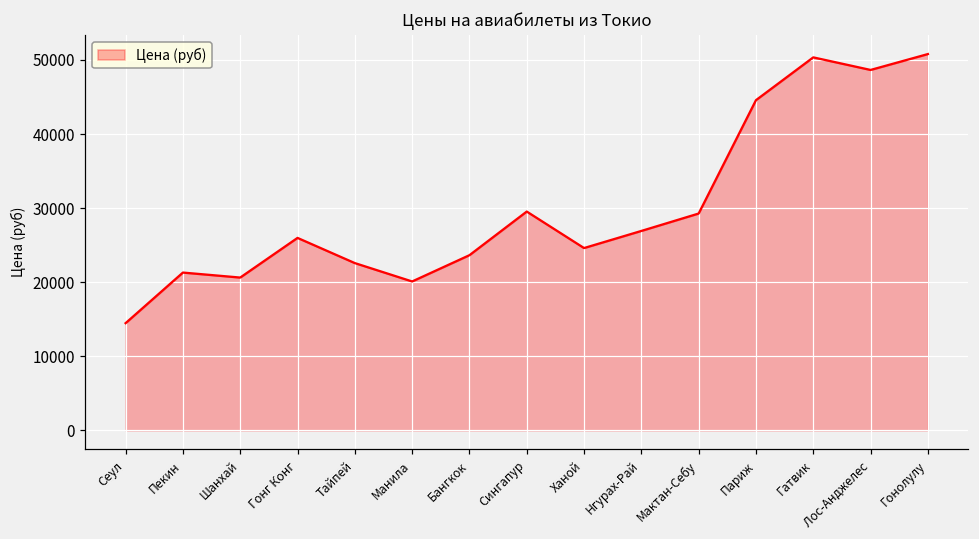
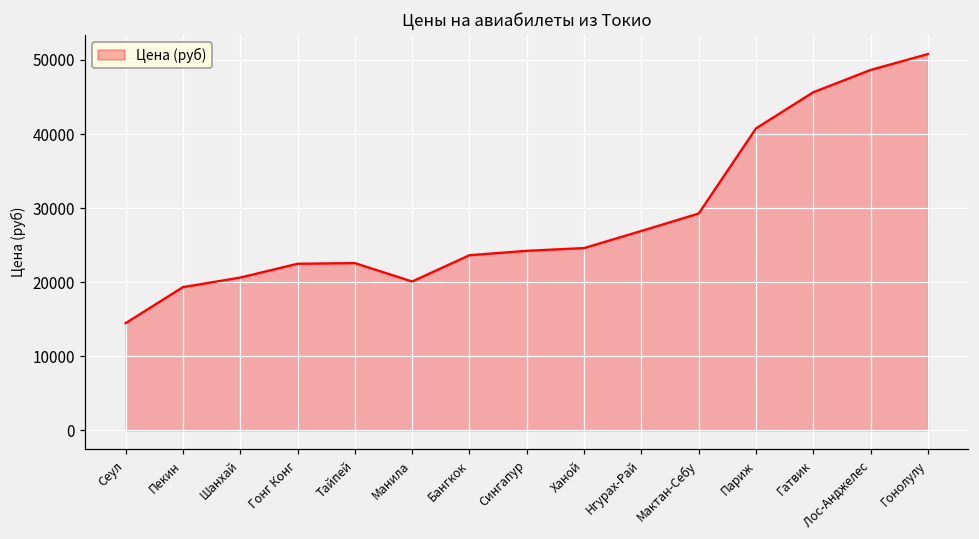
  {
    "Сеул": 14000,
-   "Пекин": 21000,
+   "Пекин": 19000,
    "Шанхай": 21000,
-   "Гонг Конг": 26000,
+   "Гонг Конг": 22000,
    "Тайпей": 23000,
    "Манила": 20000,
    "Бангкок": 24000,
-   "Сингапур": 30000,
+   "Сингапур": 24000,
    "Ханой": 25000,
    "Нгурах-Рай": 27000,
    "Мактан-Себу": 29000,
-   "Париж": 45000,
-   "Гатвик": 50000,
+   "Париж": 41000,
+   "Гатвик": 46000,
    "Лос-Анджелес": 49000,
    "Гонолулу": 51000
  }
